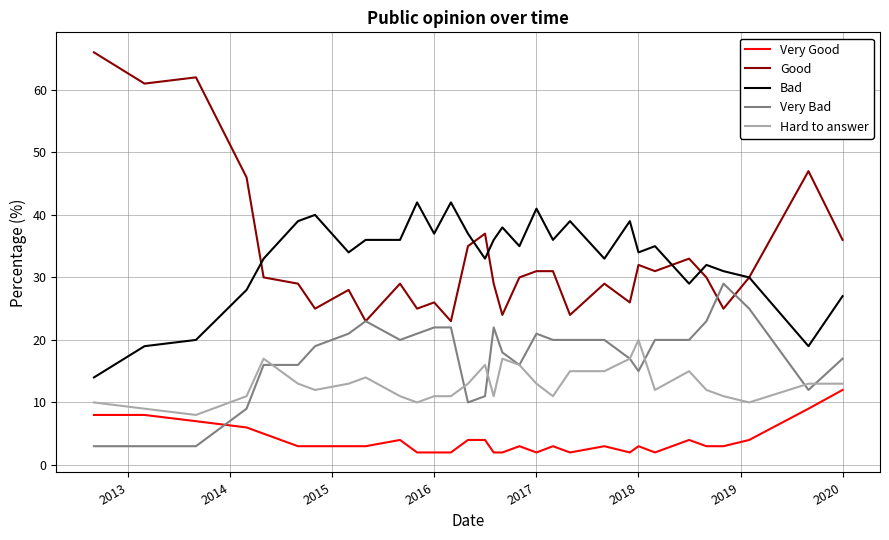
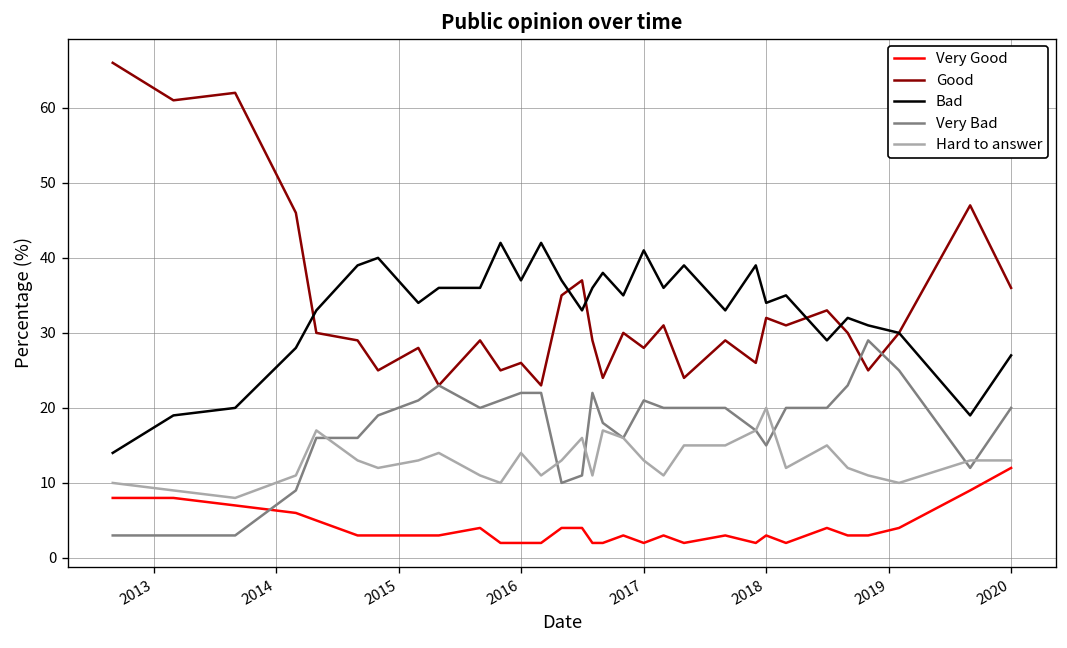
  {
    "Very Good": {
      "2016": 2,
      "2017": 2,
      "2018": 3,
      "2020": 12
    },
    "Good": {
      "2016": 26,
-     "2017": 31,
+     "2017": 28,
      "2018": 32,
      "2020": 36
    },
    "Bad": {
      "2016": 37,
      "2017": 41,
      "2018": 34,
      "2020": 27
    },
    "Very Bad": {
      "2016": 22,
      "2017": 21,
      "2018": 15,
-     "2020": 17
+     "2020": 20
    },
    "Hard to answer": {
-     "2016": 11,
+     "2016": 14,
      "2017": 13,
      "2018": 20,
      "2020": 13
    }
  }
